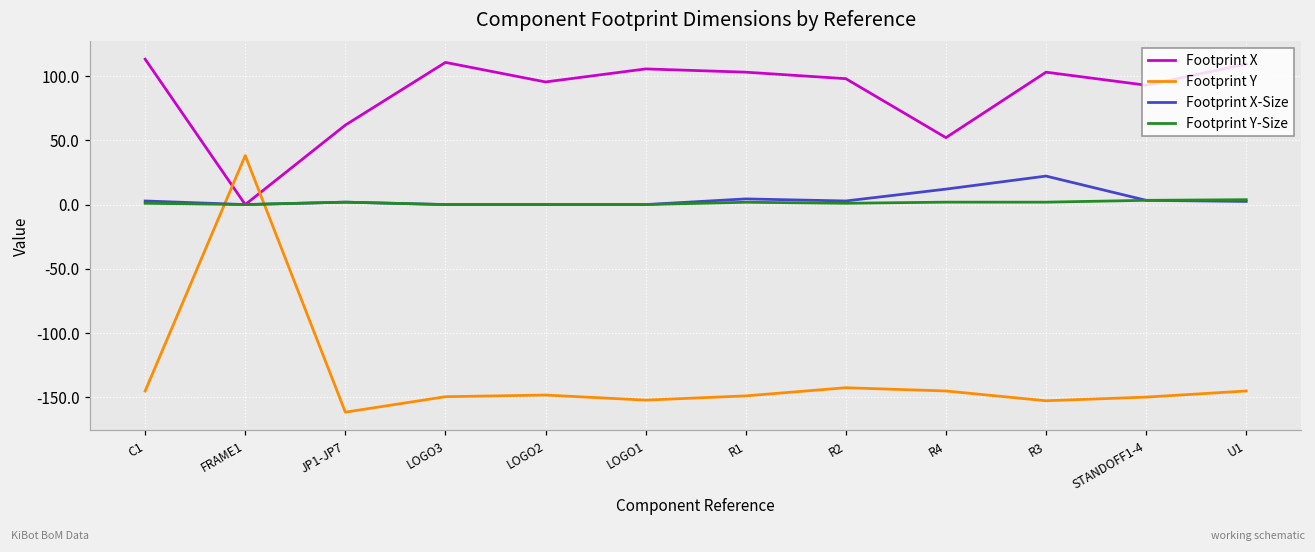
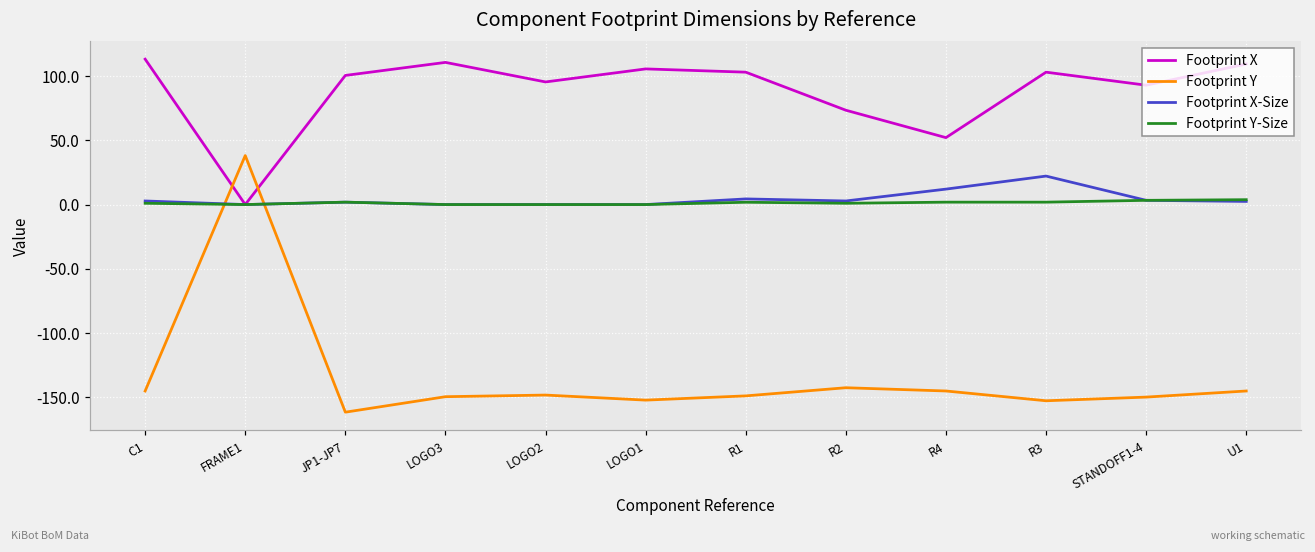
  {
    "Footprint X": {
      "C1": 113,
-     "JP1-JP7": 62,
+     "JP1-JP7": 101,
      "LOGO3": 111,
      "LOGO2": 96,
      "LOGO1": 106,
      "R1": 103,
-     "R2": 98,
+     "R2": 74,
      "R4": 52,
      "R3": 103
    },
    "Footprint Y": {
      "C1": -145,
      "FRAME1": 38,
      "JP1-JP7": -162,
      "LOGO3": -150,
      "LOGO2": -148,
      "LOGO1": -152,
      "R1": -149,
      "R2": -143,
      "R4": -145,
      "R3": -153,
      "STANDOFF1-4": -150,
      "U1": -145
    },
    "Footprint X-Size": {
      "R1": 4,
      "R4": 12,
      "R3": 22
    },
    "Footprint Y-Size": {
      "R1": 2,
      "R4": 2,
      "R3": 2
    }
  }
